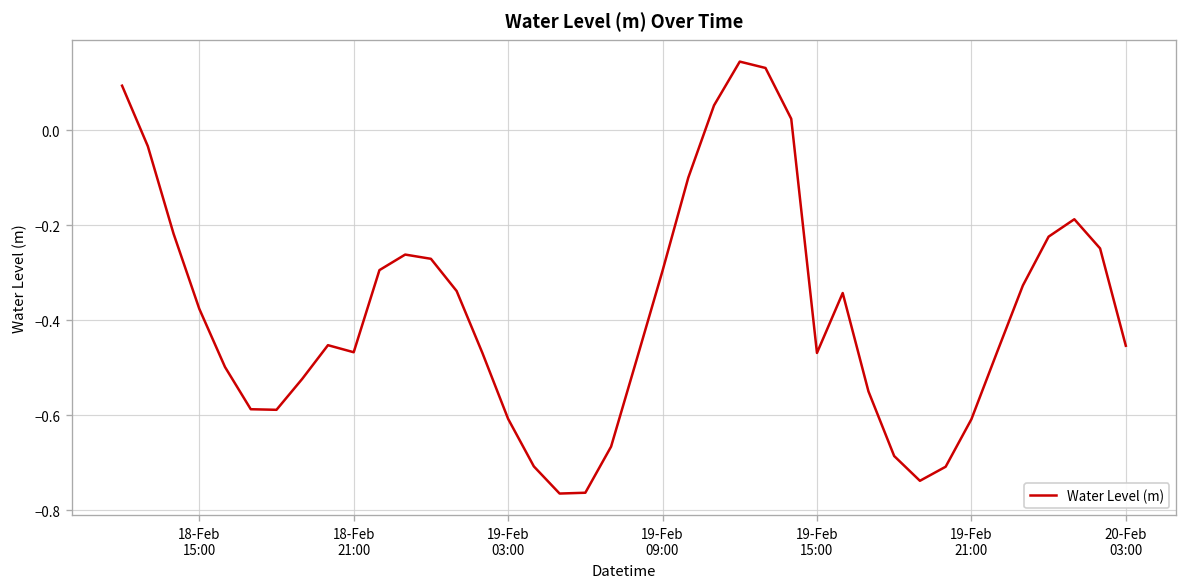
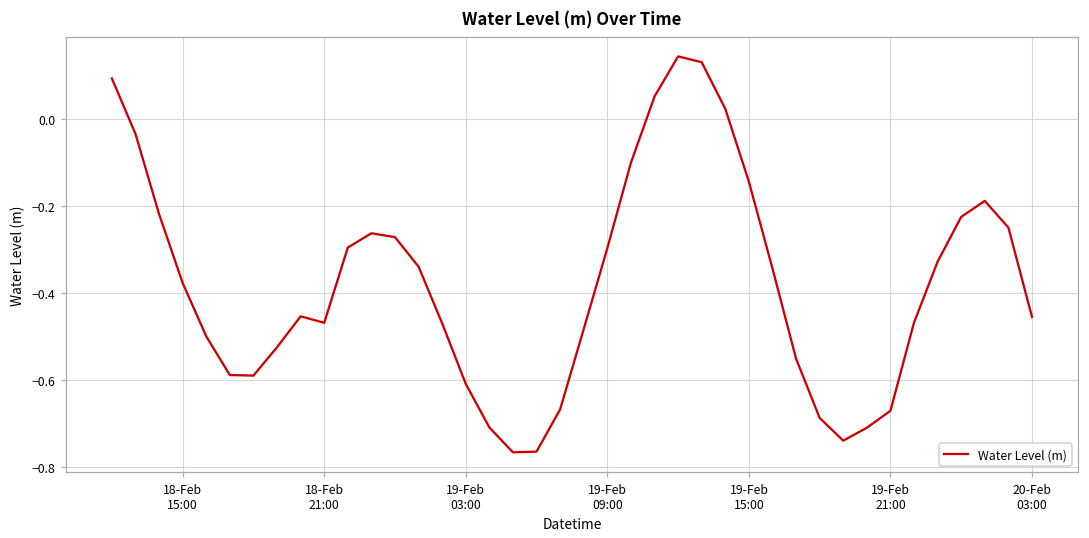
  {
    "18-Feb 15:00": -0.38,
    "18-Feb 21:00": -0.47,
    "19-Feb 03:00": -0.61,
    "19-Feb 09:00": -0.30,
-   "19-Feb 15:00": -0.47,
-   "19-Feb 21:00": -0.61,
+   "19-Feb 15:00": -0.14,
+   "19-Feb 21:00": -0.67,
    "20-Feb 03:00": -0.45
  }
